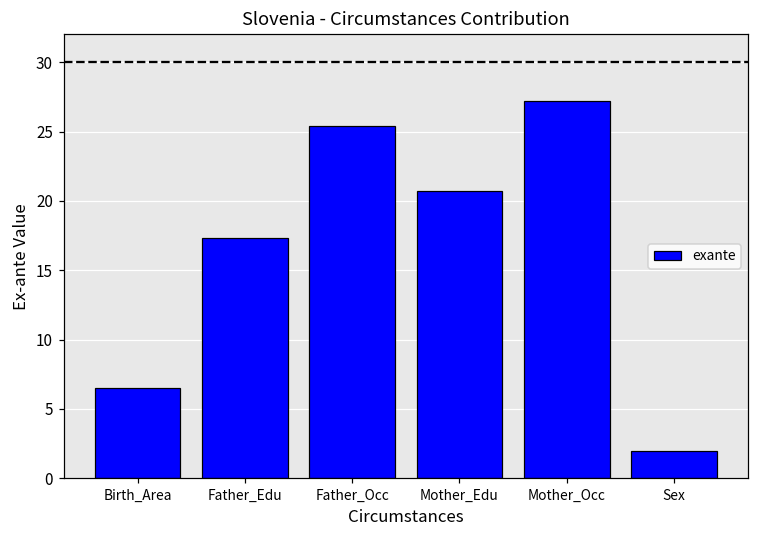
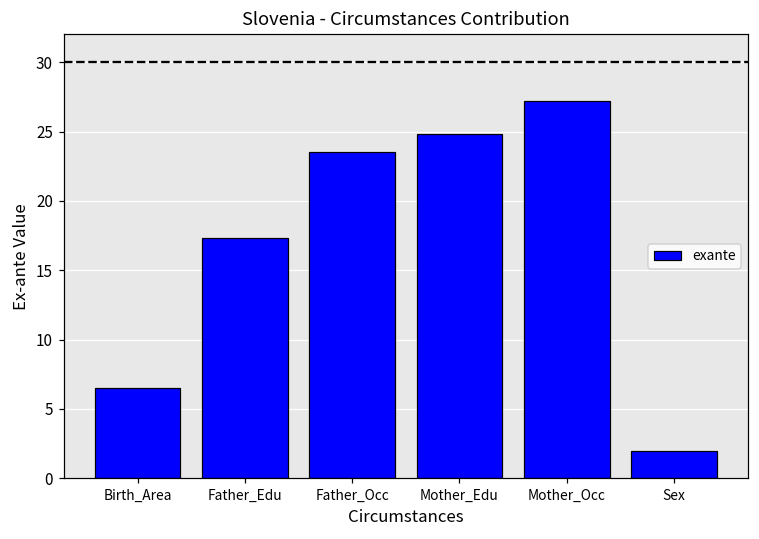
  {
    "Birth_Area": 6.5,
    "Father_Edu": 17.3,
-   "Father_Occ": 25.4,
-   "Mother_Edu": 20.7,
+   "Father_Occ": 23.5,
+   "Mother_Edu": 24.8,
    "Mother_Occ": 27.2,
    "Sex": 2.0
  }
